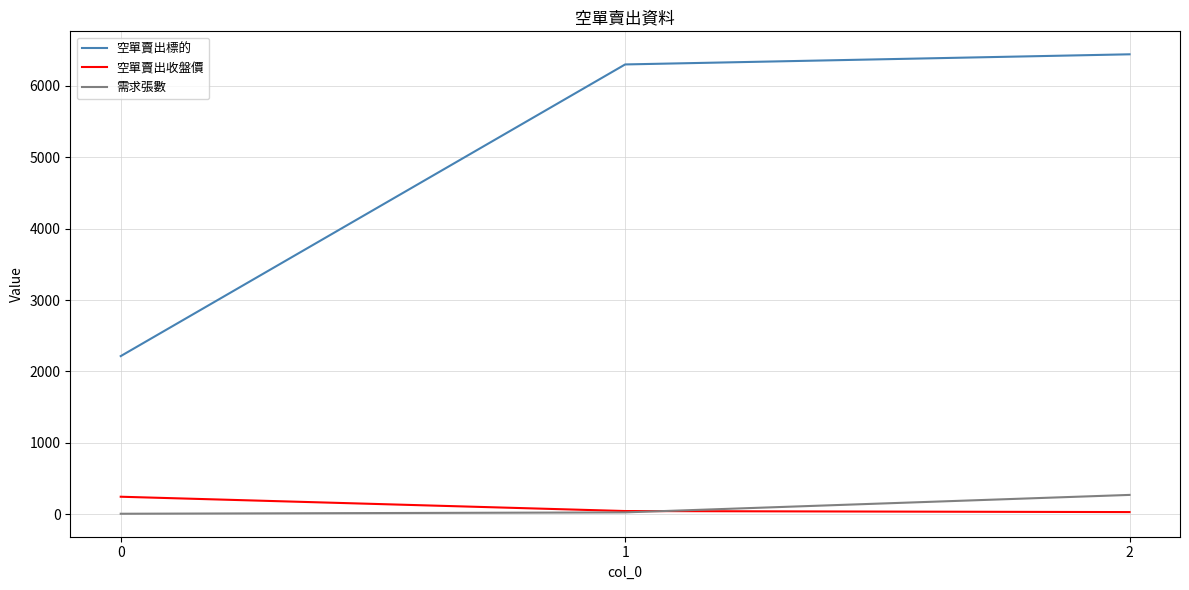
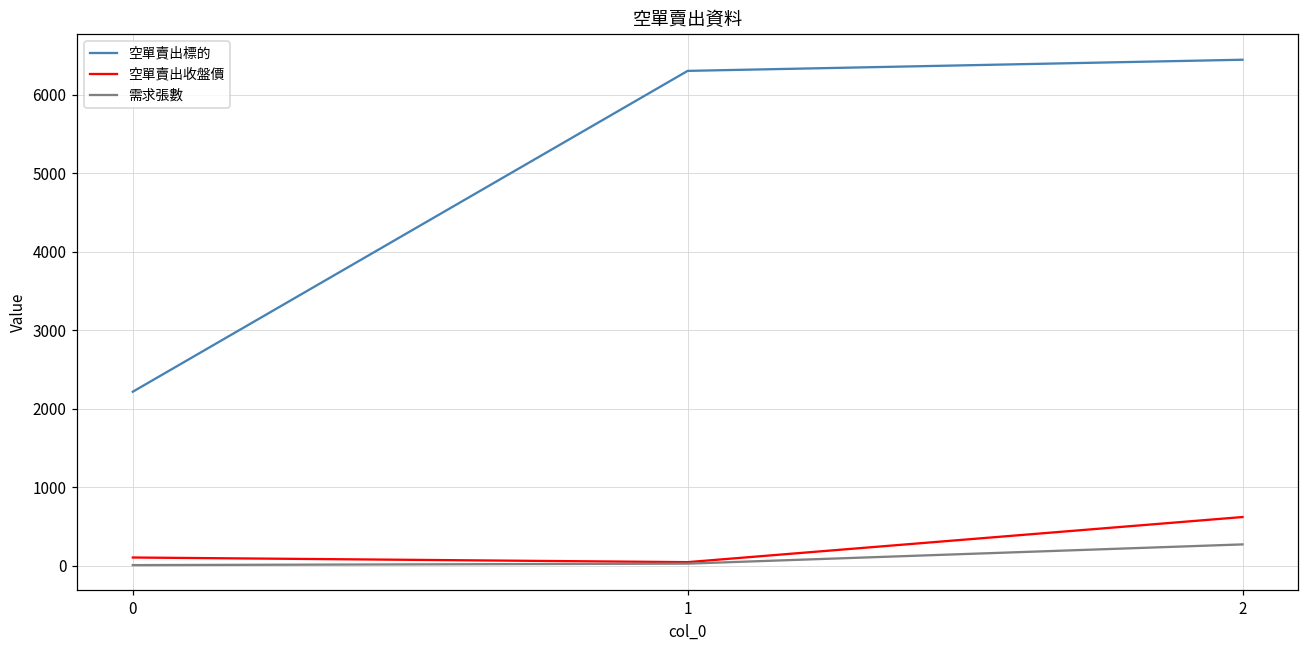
  {
    "空單賣出標的": {
      "0": 2200,
      "1": 6300,
      "2": 6400
    },
    "空單賣出收盤價": {
-     "0": 200,
-     "2": 0
+     "0": 100,
+     "2": 600
    },
    "需求張數": {
      "0": 0,
      "2": 300
    }
  }
